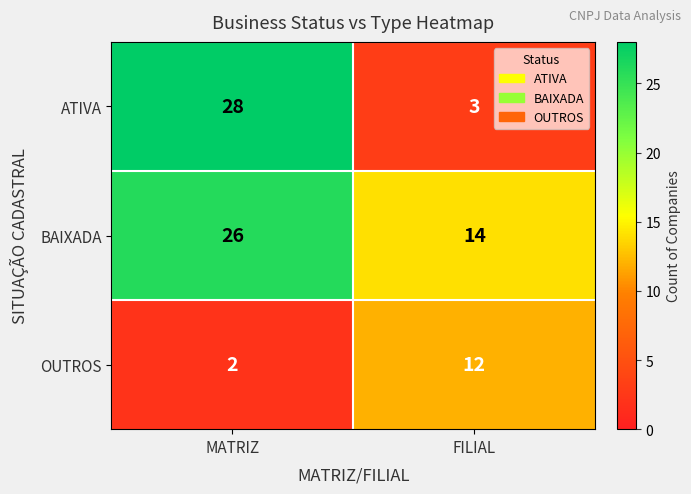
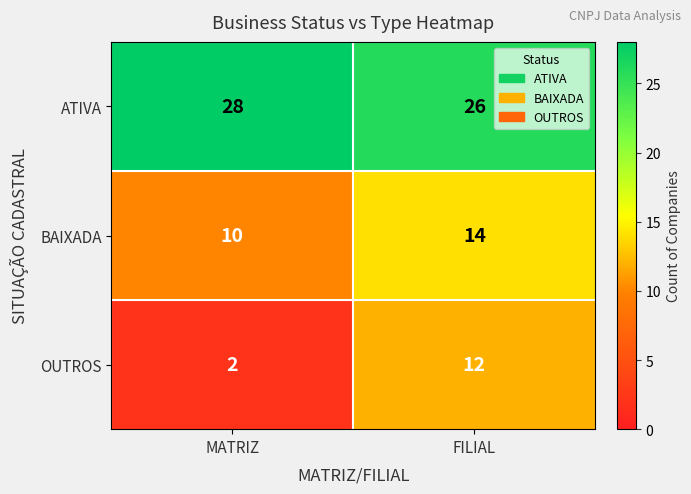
  {
    "ATIVA": {
      "MATRIZ": 28,
-     "FILIAL": 3
+     "FILIAL": 26
    },
    "BAIXADA": {
-     "MATRIZ": 26,
+     "MATRIZ": 10,
      "FILIAL": 14
    },
    "OUTROS": {
      "MATRIZ": 2,
      "FILIAL": 12
    }
  }
